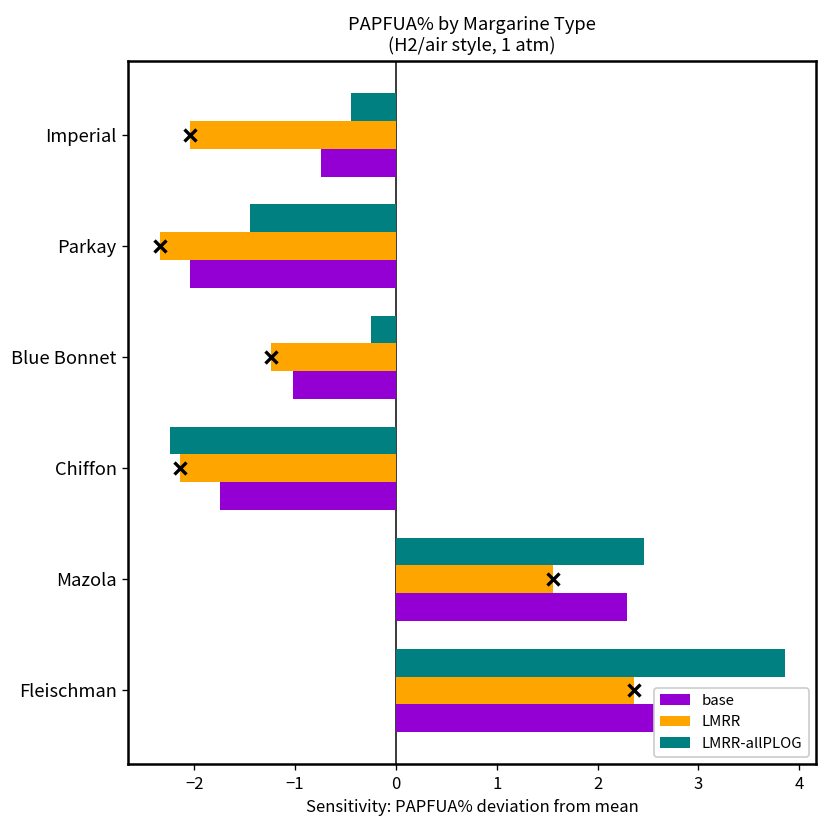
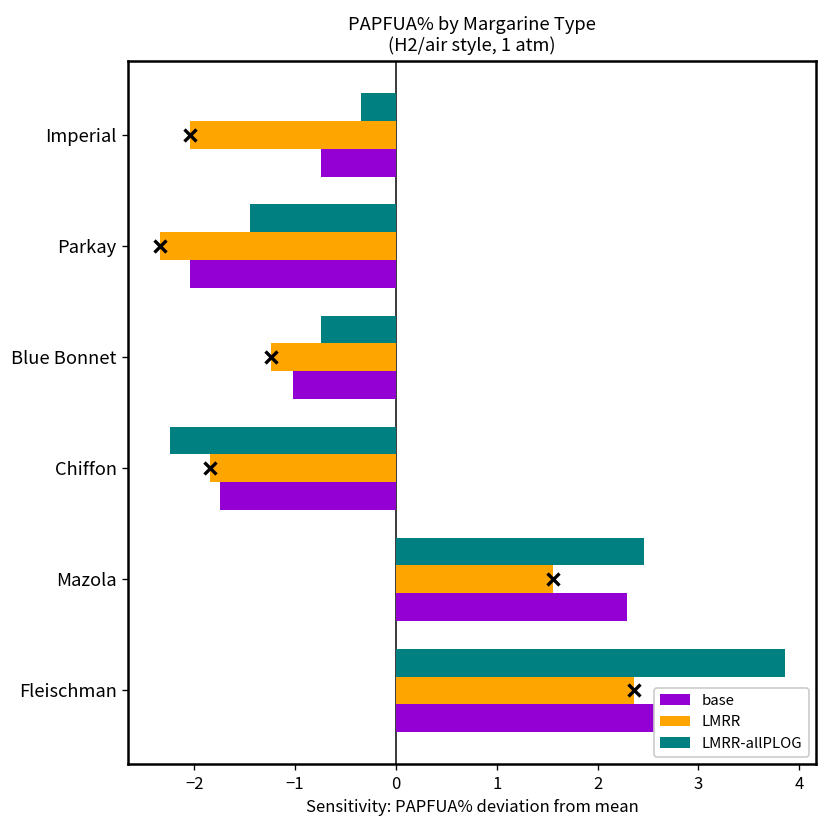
  {
    "base": {
      "Imperial": -0.7,
      "Parkay": -2.0,
      "Blue Bonnet": -1.0,
      "Chiffon": -1.7,
      "Mazola": 2.3
    },
    "LMRR": {
      "Imperial": -2.0,
      "Parkay": -2.3,
      "Blue Bonnet": -1.2,
-     "Chiffon": -2.1,
+     "Chiffon": -1.8,
      "Mazola": 1.6,
      "Fleischman": 2.4
    },
    "LMRR-allPLOG": {
-     "Imperial": -0.4,
+     "Imperial": -0.3,
      "Parkay": -1.4,
-     "Blue Bonnet": -0.2,
+     "Blue Bonnet": -0.7,
      "Chiffon": -2.2,
      "Mazola": 2.5,
      "Fleischman": 3.9
    }
  }
